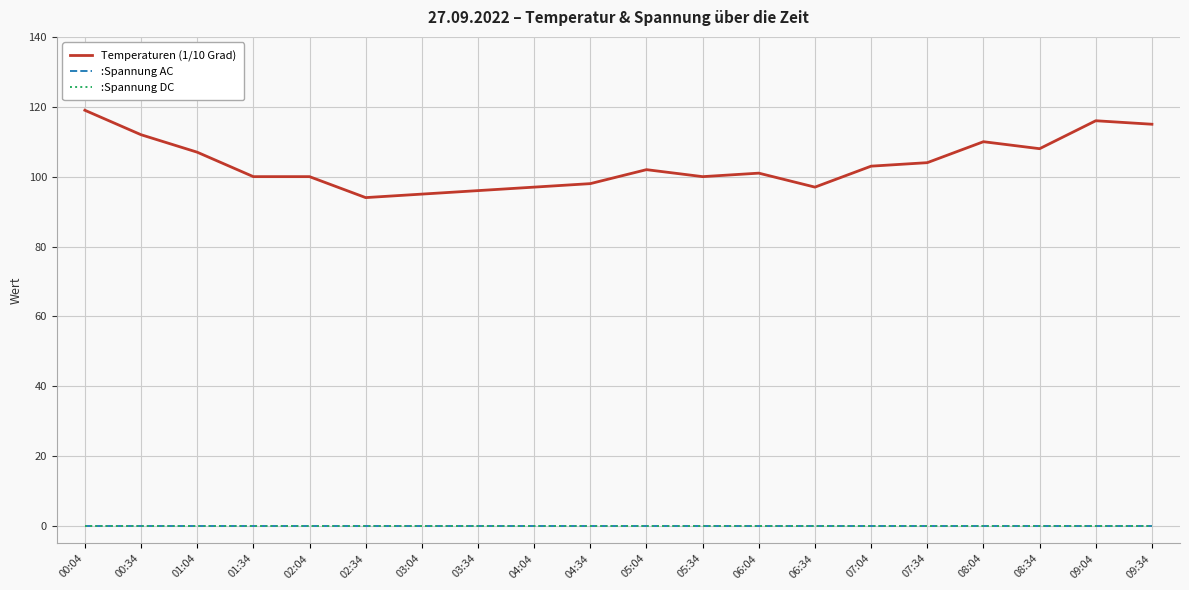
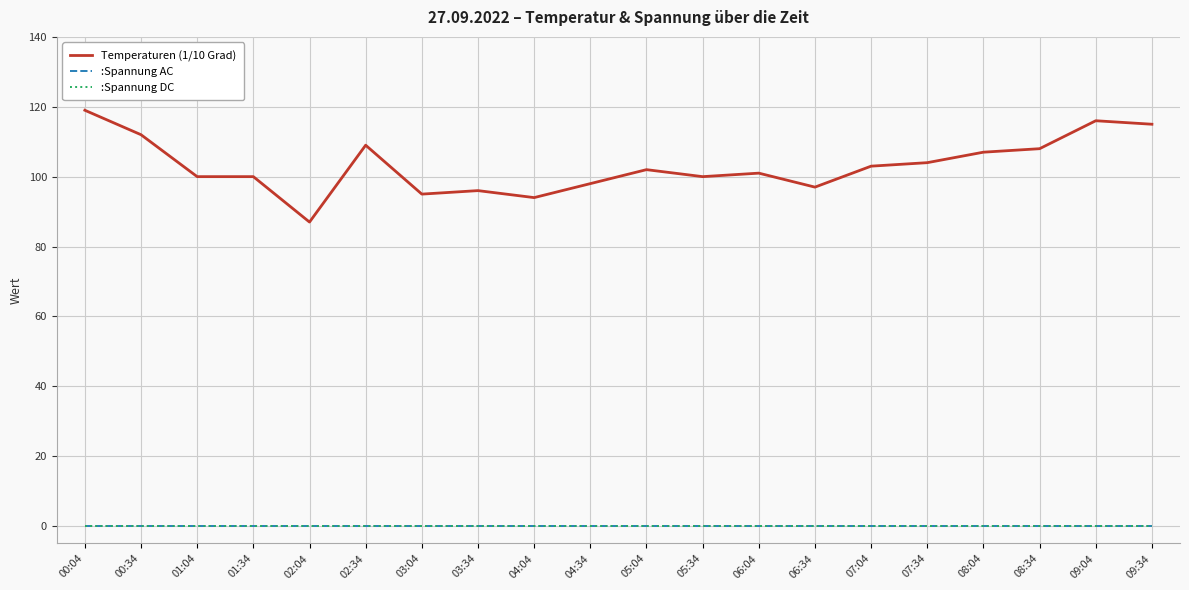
  {
    "Temperaturen (1/10 Grad)": {
      "00:04": 119,
      "00:34": 112,
-     "01:04": 107,
+     "01:04": 100,
      "01:34": 100,
-     "02:04": 100,
-     "02:34": 94,
+     "02:04": 87,
+     "02:34": 109,
      "03:04": 95,
      "03:34": 96,
-     "04:04": 97,
+     "04:04": 94,
      "04:34": 98,
      "05:04": 102,
      "05:34": 100,
      "06:04": 101,
      "06:34": 97,
      "07:04": 103,
      "07:34": 104,
-     "08:04": 110,
+     "08:04": 107,
      "08:34": 108,
      "09:04": 116,
      "09:34": 115
    },
    ":Spannung DC": {
      "00:04": 0,
      "00:34": 0,
      "01:04": 0,
      "01:34": 0,
      "02:04": 0,
      "02:34": 0,
      "03:04": 0,
      "03:34": 0,
      "04:04": 0,
      "04:34": 0,
      "05:04": 0,
      "05:34": 0,
      "06:04": 0,
      "06:34": 0,
      "07:04": 0,
      "07:34": 0,
      "08:04": 0,
      "08:34": 0,
      "09:04": 0,
      "09:34": 0
    }
  }
